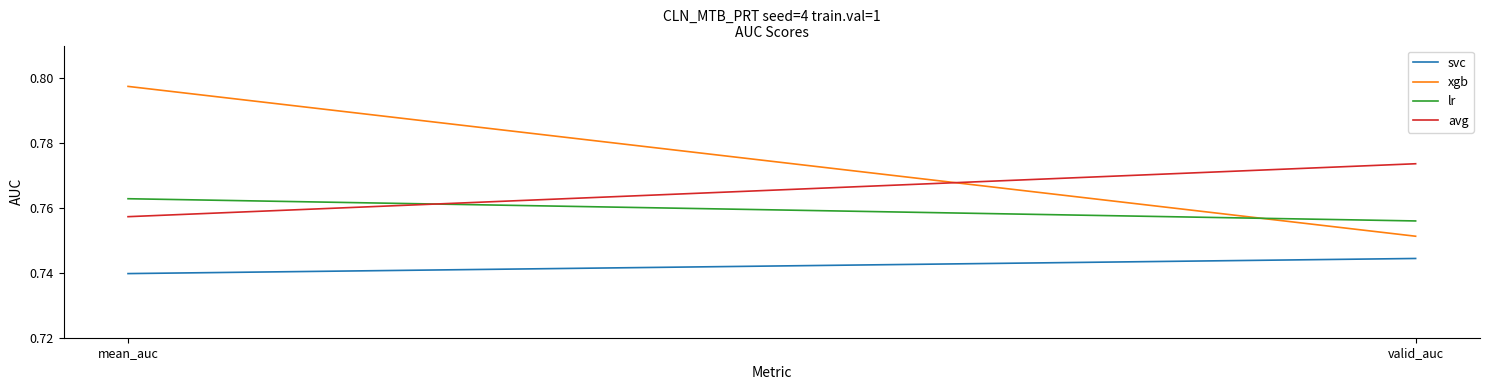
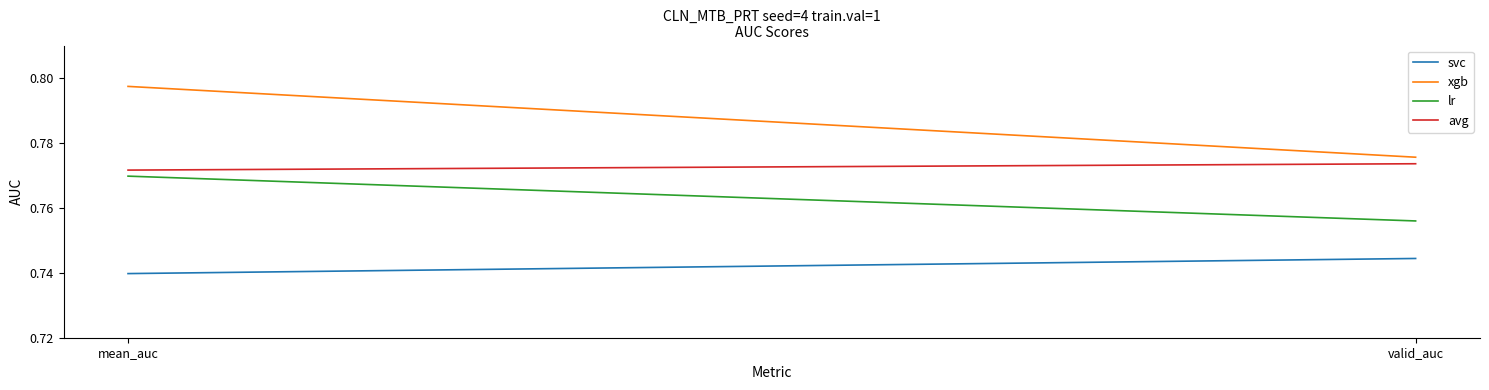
  {
    "svc": {
      "mean_auc": 0.740,
      "valid_auc": 0.744
    },
    "xgb": {
      "mean_auc": 0.797,
-     "valid_auc": 0.751
+     "valid_auc": 0.776
    },
    "lr": {
-     "mean_auc": 0.763,
+     "mean_auc": 0.770,
      "valid_auc": 0.756
    },
    "avg": {
-     "mean_auc": 0.757,
+     "mean_auc": 0.772,
      "valid_auc": 0.774
    }
  }
